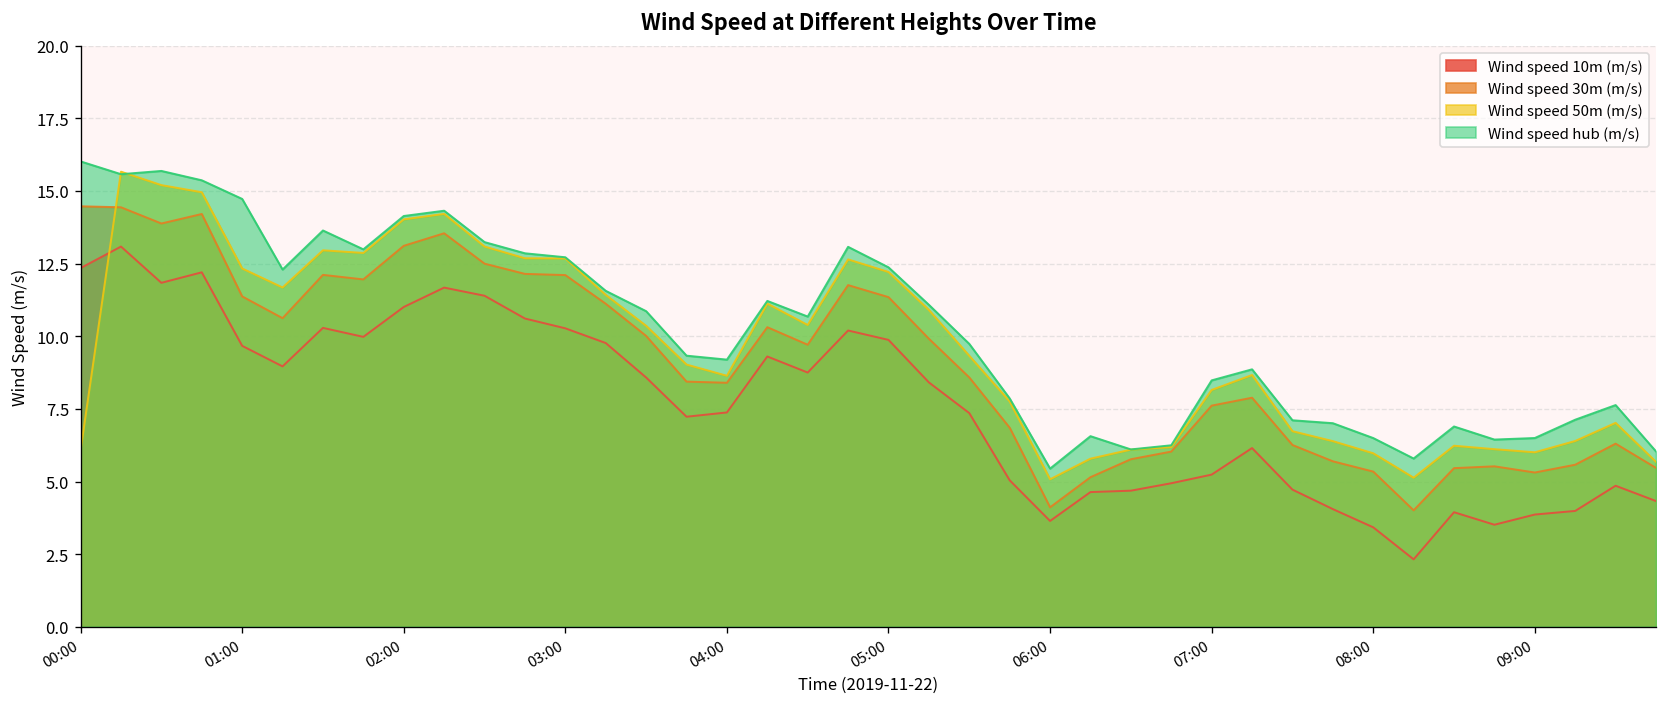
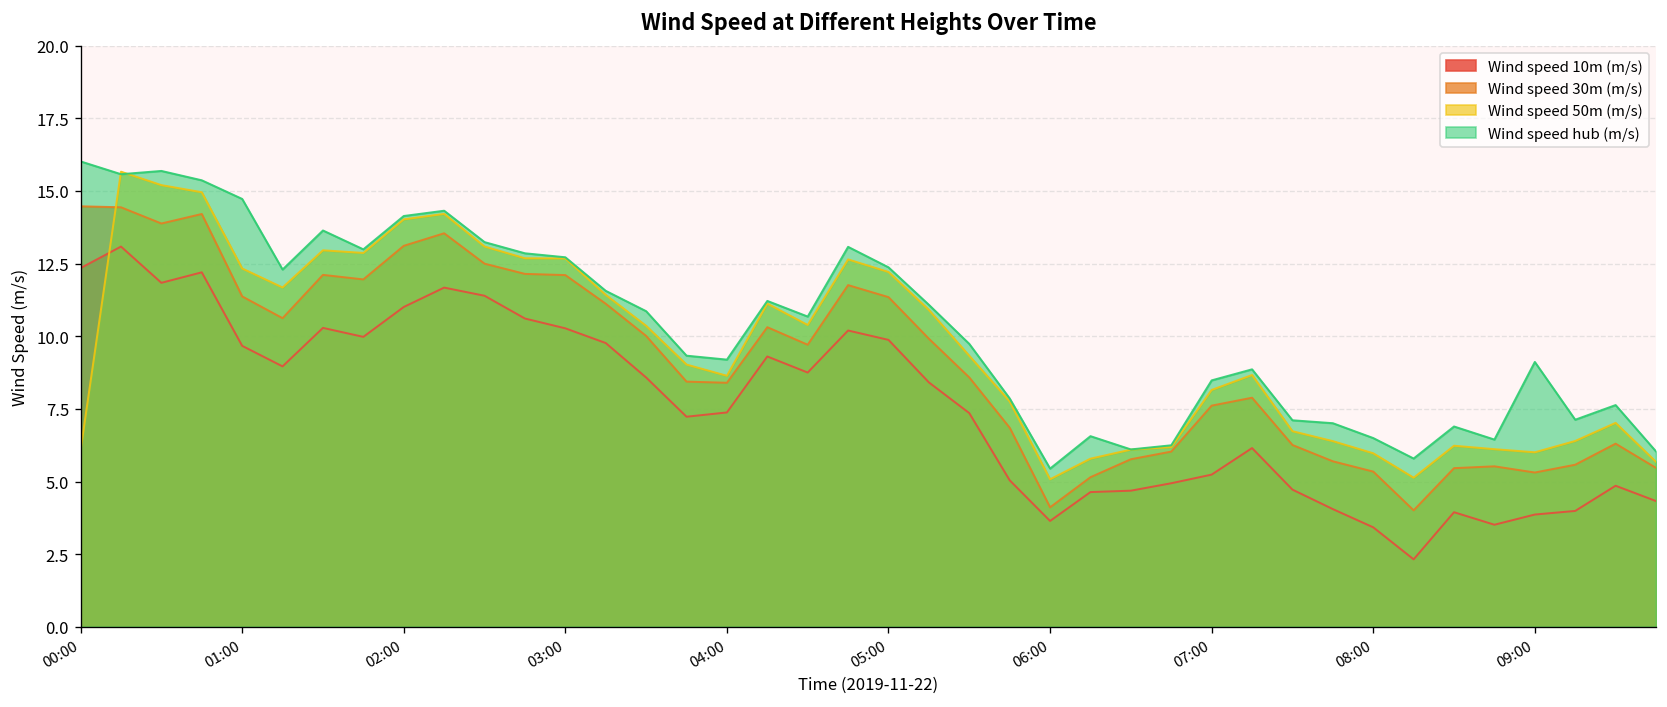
  {
    "Wind speed 50m (m/s)": {
      "00:00": 6.1,
      "01:00": 12.3,
      "02:00": 14.0,
      "04:00": 8.6,
      "05:00": 12.2,
      "06:00": 5.1,
      "07:00": 8.2,
      "08:00": 6.0,
      "09:00": 6.0
    },
    "Wind speed hub (m/s)": {
      "00:00": 16.0,
      "01:00": 14.7,
      "02:00": 14.1,
      "04:00": 9.2,
      "05:00": 12.4,
      "06:00": 5.4,
      "07:00": 8.5,
      "08:00": 6.5,
-     "09:00": 6.5
+     "09:00": 9.1
    }
  }
